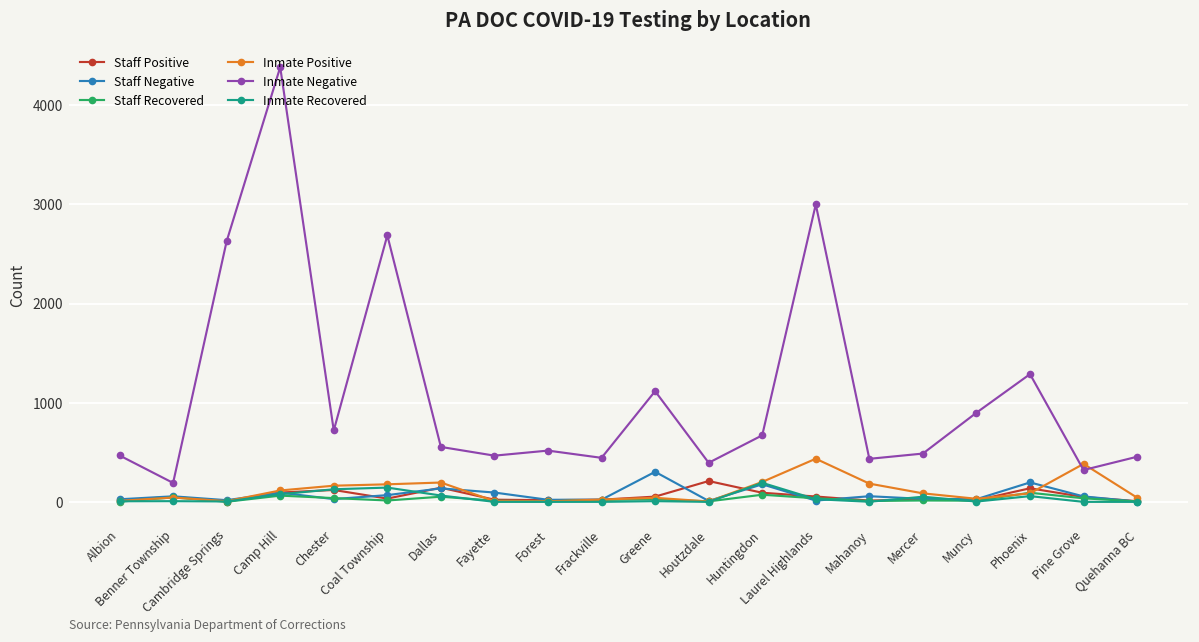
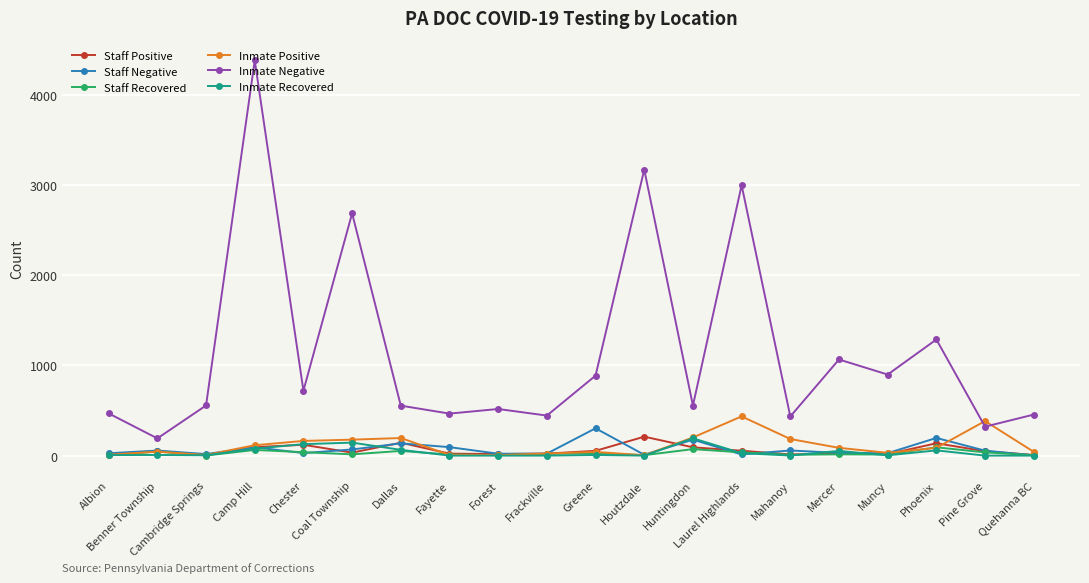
  {
    "Staff Positive": {
      "Houtzdale": 200,
      "Phoenix": 100
    },
    "Staff Negative": {
      "Coal Township": 100,
      "Fayette": 100,
      "Greene": 300,
      "Mahanoy": 100,
      "Phoenix": 200
    },
    "Inmate Positive": {
      "Chester": 200,
      "Coal Township": 200,
      "Dallas": 200,
      "Laurel Highlands": 400,
      "Mahanoy": 200,
      "Mercer": 100,
      "Pine Grove": 400,
      "Quehanna BC": 0
    },
    "Inmate Negative": {
      "Albion": 500,
      "Benner Township": 200,
-     "Cambridge Springs": 2600,
+     "Cambridge Springs": 600,
      "Camp Hill": 4400,
      "Chester": 700,
      "Coal Township": 2700,
      "Dallas": 600,
      "Fayette": 500,
      "Forest": 500,
      "Frackville": 400,
-     "Greene": 1100,
-     "Houtzdale": 400,
-     "Huntingdon": 700,
+     "Greene": 900,
+     "Houtzdale": 3200,
+     "Huntingdon": 600,
      "Laurel Highlands": 3000,
      "Mahanoy": 400,
-     "Mercer": 500,
+     "Mercer": 1100,
      "Muncy": 900,
      "Phoenix": 1300,
      "Pine Grove": 300,
      "Quehanna BC": 500
    }
  }
